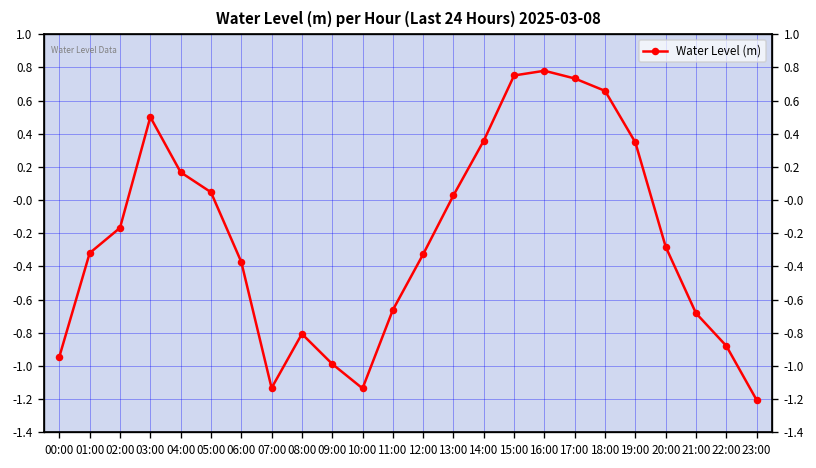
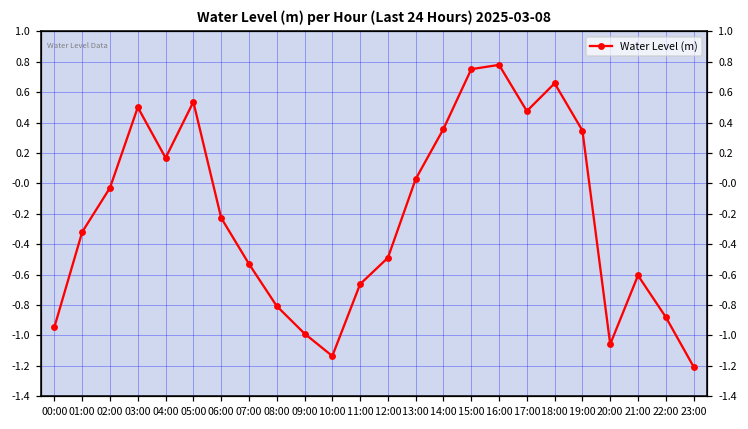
  {
    "00:00": -0.94,
    "01:00": -0.32,
-   "02:00": -0.17,
+   "02:00": -0.03,
    "03:00": 0.50,
    "04:00": 0.17,
-   "05:00": 0.05,
-   "06:00": -0.37,
-   "07:00": -1.13,
+   "05:00": 0.54,
+   "06:00": -0.23,
+   "07:00": -0.53,
    "08:00": -0.81,
    "09:00": -0.99,
    "10:00": -1.14,
    "11:00": -0.66,
-   "12:00": -0.33,
+   "12:00": -0.49,
    "13:00": 0.03,
    "14:00": 0.36,
    "15:00": 0.75,
    "16:00": 0.78,
-   "17:00": 0.73,
+   "17:00": 0.48,
    "18:00": 0.66,
    "19:00": 0.35,
-   "20:00": -0.28,
-   "21:00": -0.68,
+   "20:00": -1.06,
+   "21:00": -0.61,
    "22:00": -0.88,
    "23:00": -1.21
  }
